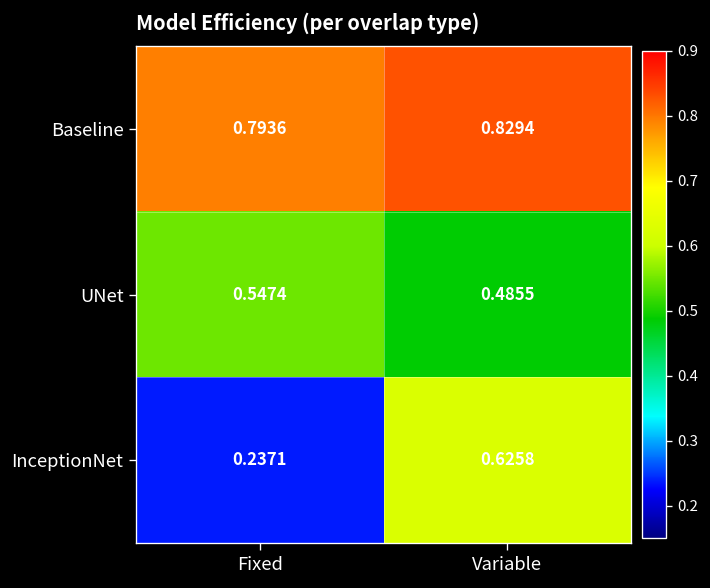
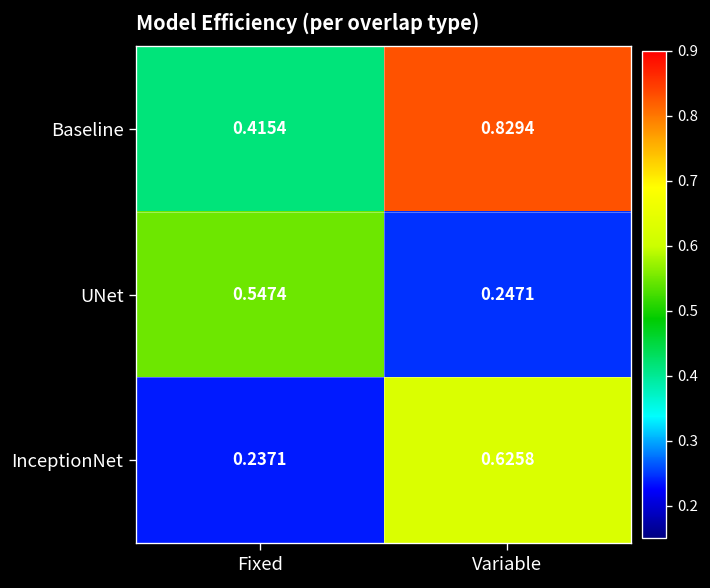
  {
    "Baseline": {
-     "Fixed": 0.7936,
+     "Fixed": 0.4154,
      "Variable": 0.8294
    },
    "UNet": {
      "Fixed": 0.5474,
-     "Variable": 0.4855
+     "Variable": 0.2471
    },
    "InceptionNet": {
      "Fixed": 0.2371,
      "Variable": 0.6258
    }
  }
